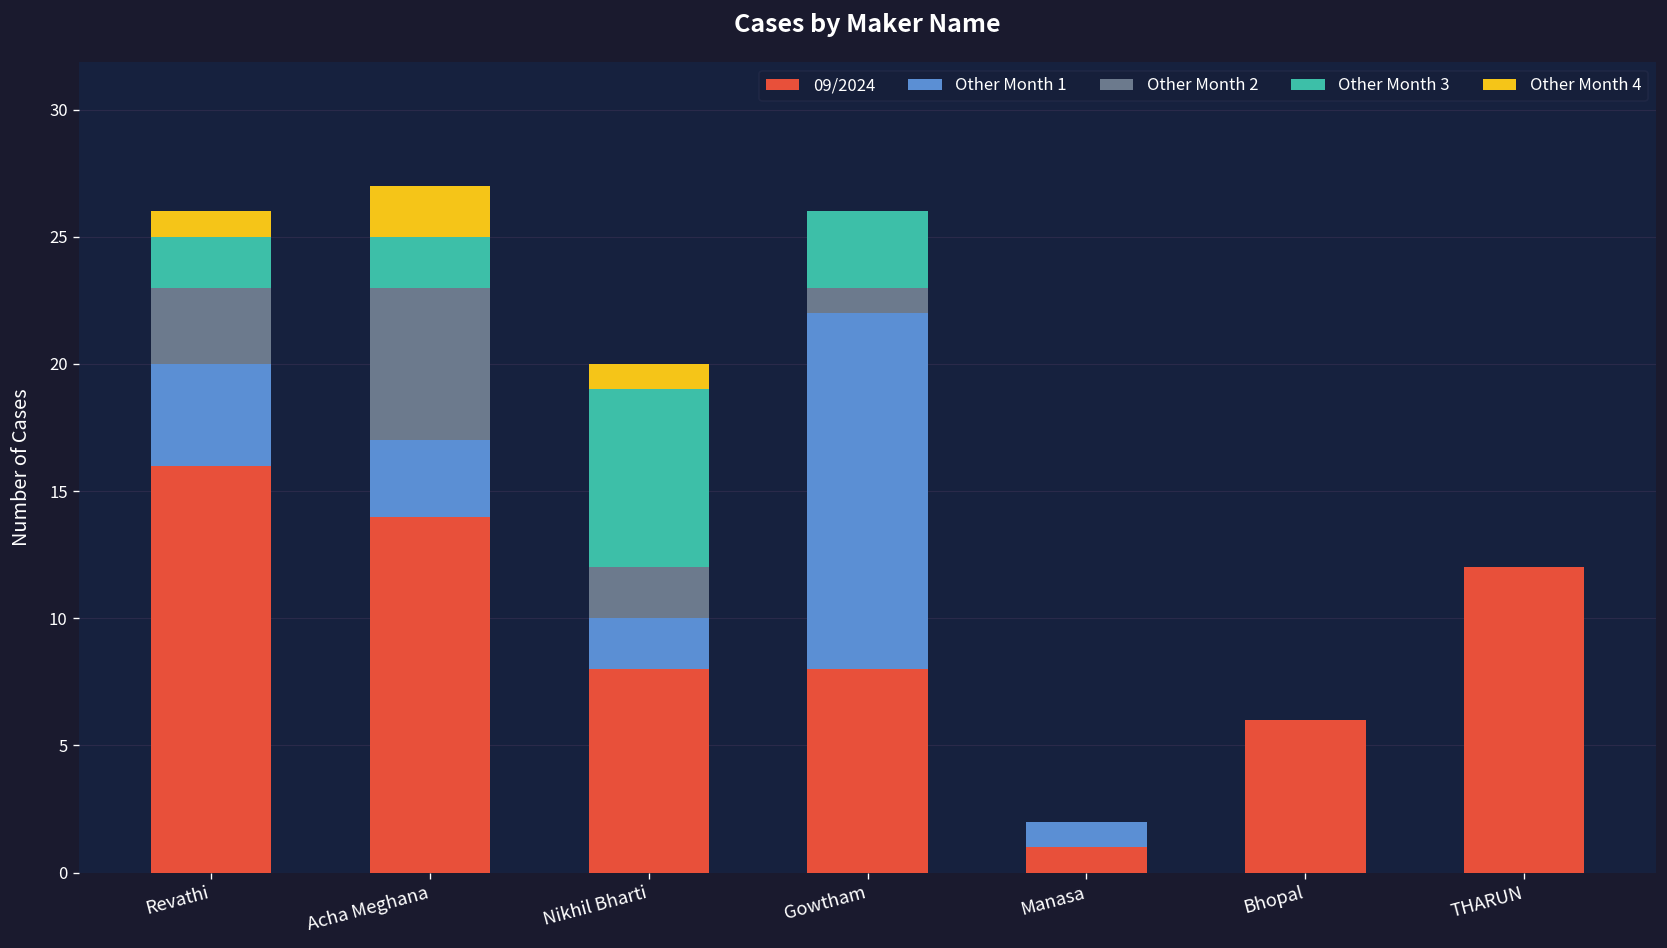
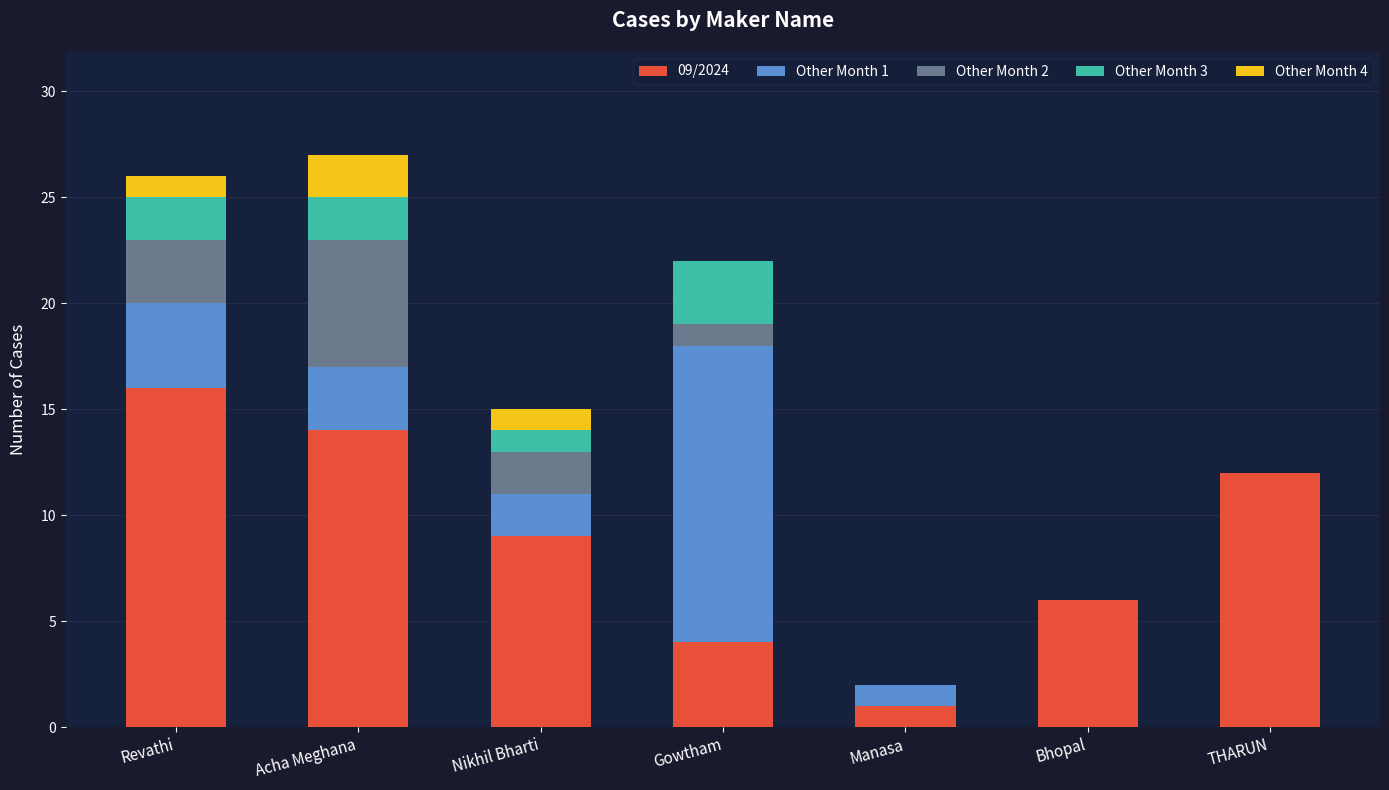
  {
    "09/2024": {
      "Revathi": 16,
      "Acha Meghana": 14,
-     "Nikhil Bharti": 8,
-     "Gowtham": 8,
+     "Nikhil Bharti": 9,
+     "Gowtham": 4,
      "Manasa": 1,
      "Bhopal": 6,
      "THARUN": 12
    },
    "Other Month 1": {
      "Revathi": 4,
      "Acha Meghana": 3,
      "Nikhil Bharti": 2,
      "Gowtham": 14,
      "Manasa": 1,
      "Bhopal": 0,
      "THARUN": 0
    },
    "Other Month 2": {
      "Revathi": 3,
      "Acha Meghana": 6,
      "Nikhil Bharti": 2,
      "Gowtham": 1,
      "Manasa": 0,
      "Bhopal": 0,
      "THARUN": 0
    },
    "Other Month 3": {
      "Revathi": 2,
      "Acha Meghana": 2,
-     "Nikhil Bharti": 7,
+     "Nikhil Bharti": 1,
      "Gowtham": 3,
      "Manasa": 0,
      "Bhopal": 0,
      "THARUN": 0
    },
    "Other Month 4": {
      "Revathi": 1,
      "Acha Meghana": 2,
      "Nikhil Bharti": 1,
      "Gowtham": 0,
      "Manasa": 0,
      "Bhopal": 0,
      "THARUN": 0
    }
  }
